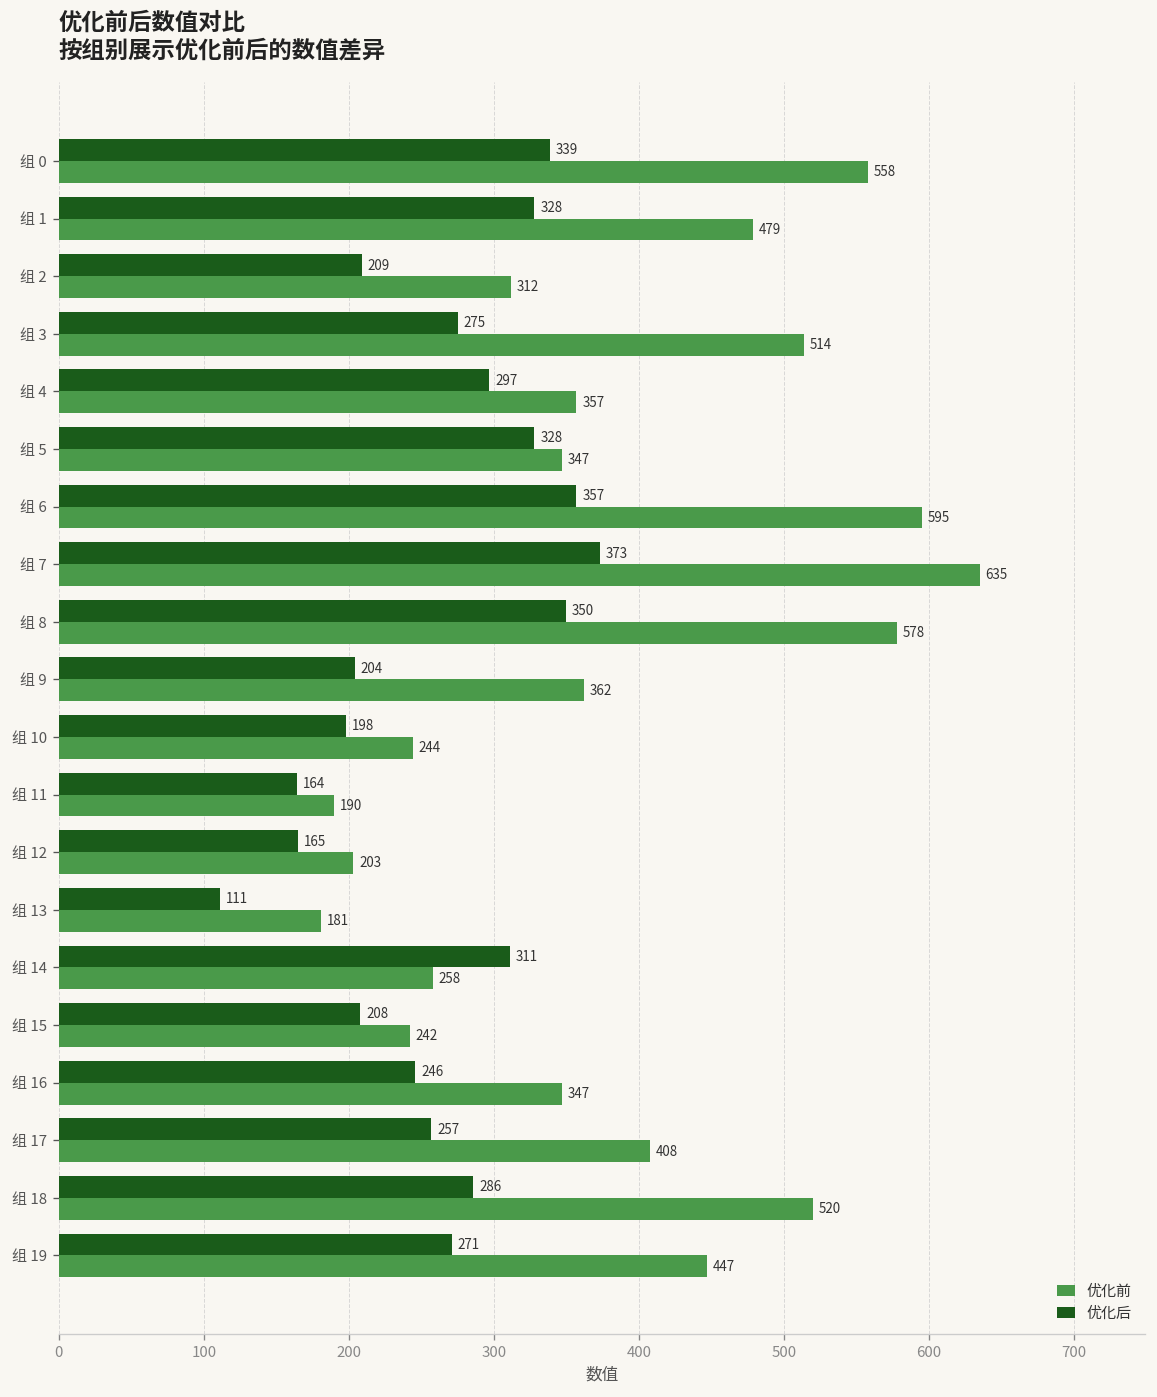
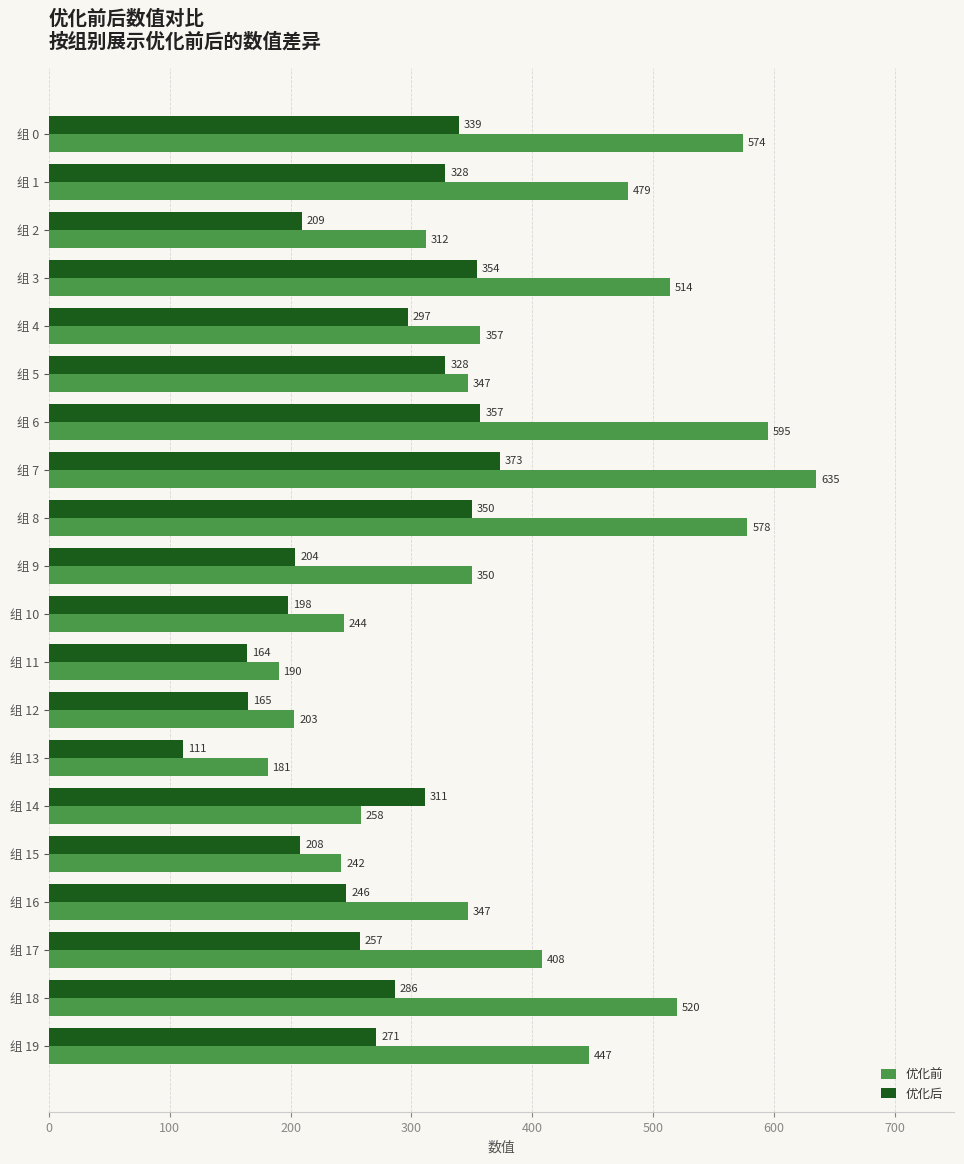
  {
    "优化前": {
-     "组 0": 558,
+     "组 0": 574,
      "组 1": 479,
      "组 2": 312,
      "组 3": 514,
      "组 4": 357,
      "组 5": 347,
      "组 6": 595,
      "组 7": 635,
      "组 8": 578,
-     "组 9": 362,
+     "组 9": 350,
      "组 10": 244,
      "组 11": 190,
      "组 12": 203,
      "组 13": 181,
      "组 14": 258,
      "组 15": 242,
      "组 16": 347,
      "组 17": 408,
      "组 18": 520,
      "组 19": 447
    },
    "优化后": {
      "组 0": 339,
      "组 1": 328,
      "组 2": 209,
-     "组 3": 275,
+     "组 3": 354,
      "组 4": 297,
      "组 5": 328,
      "组 6": 357,
      "组 7": 373,
      "组 8": 350,
      "组 9": 204,
      "组 10": 198,
      "组 11": 164,
      "组 12": 165,
      "组 13": 111,
      "组 14": 311,
      "组 15": 208,
      "组 16": 246,
      "组 17": 257,
      "组 18": 286,
      "组 19": 271
    }
  }
